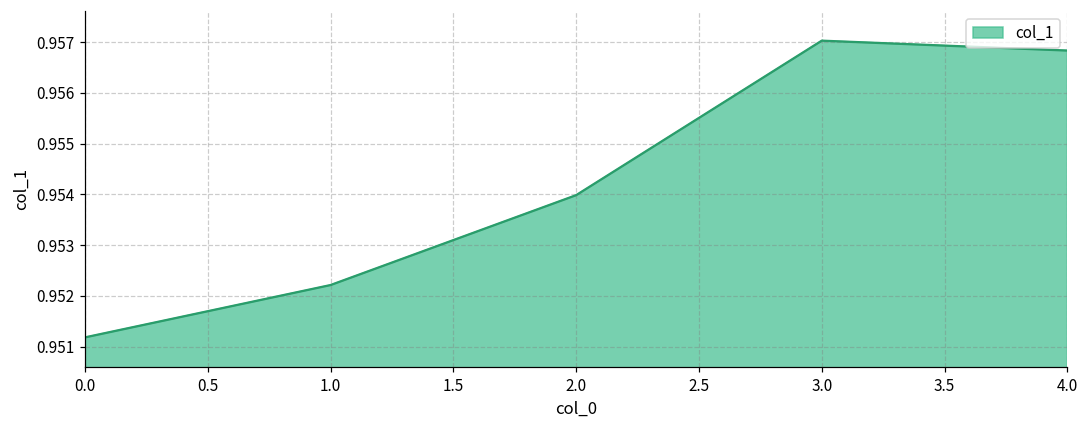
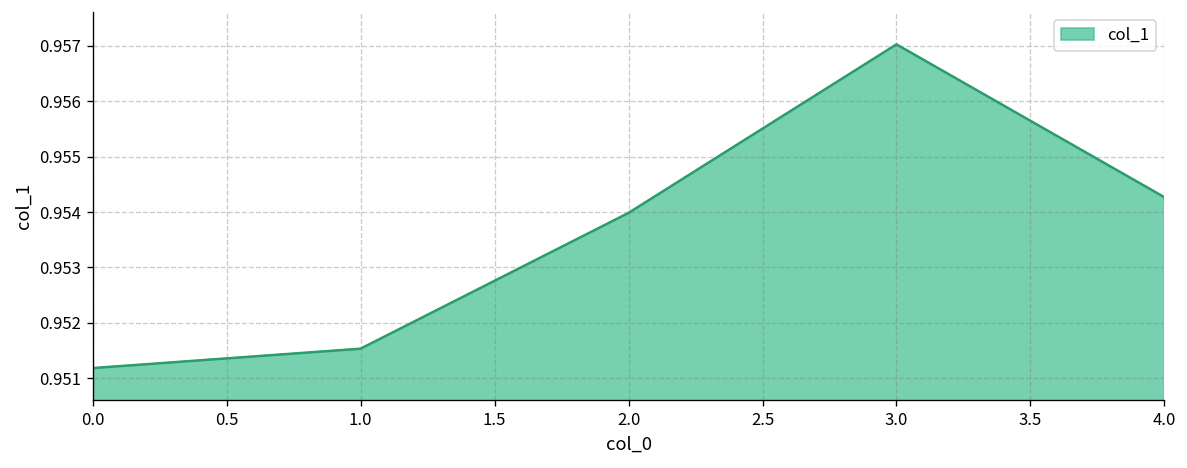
  {
    "0.0": 0.9512,
-   "1.0": 0.9522,
+   "1.0": 0.9515,
    "2.0": 0.9540,
    "3.0": 0.9570,
-   "4.0": 0.9568
+   "4.0": 0.9543
  }
